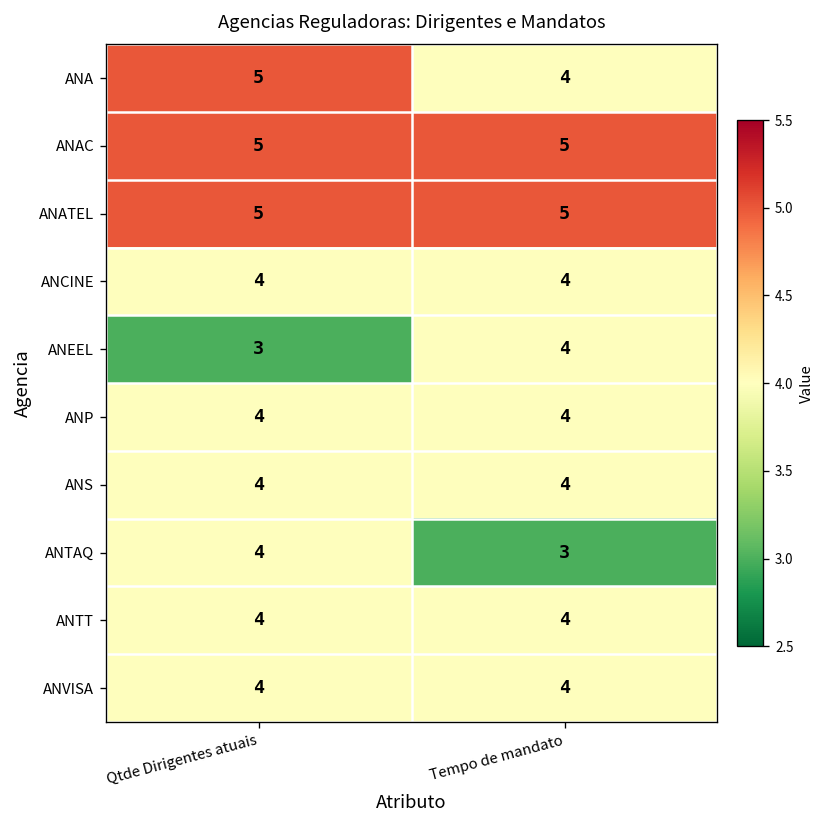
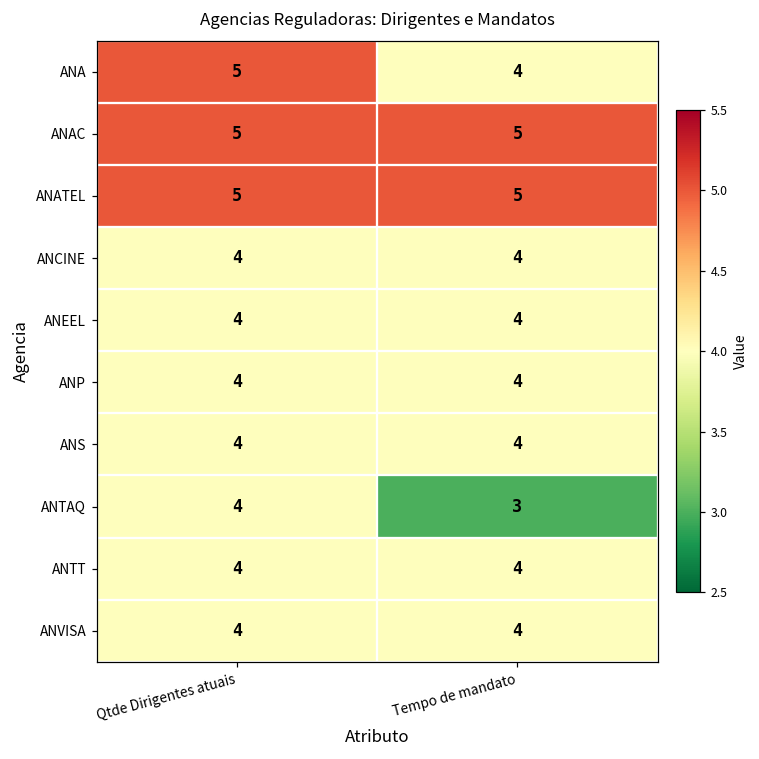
  {
    "ANA": {
      "Qtde Dirigentes atuais": 5,
      "Tempo de mandato": 4
    },
    "ANAC": {
      "Qtde Dirigentes atuais": 5,
      "Tempo de mandato": 5
    },
    "ANATEL": {
      "Qtde Dirigentes atuais": 5,
      "Tempo de mandato": 5
    },
    "ANCINE": {
      "Qtde Dirigentes atuais": 4,
      "Tempo de mandato": 4
    },
    "ANEEL": {
-     "Qtde Dirigentes atuais": 3,
+     "Qtde Dirigentes atuais": 4,
      "Tempo de mandato": 4
    },
    "ANP": {
      "Qtde Dirigentes atuais": 4,
      "Tempo de mandato": 4
    },
    "ANS": {
      "Qtde Dirigentes atuais": 4,
      "Tempo de mandato": 4
    },
    "ANTAQ": {
      "Qtde Dirigentes atuais": 4,
      "Tempo de mandato": 3
    },
    "ANTT": {
      "Qtde Dirigentes atuais": 4,
      "Tempo de mandato": 4
    },
    "ANVISA": {
      "Qtde Dirigentes atuais": 4,
      "Tempo de mandato": 4
    }
  }
